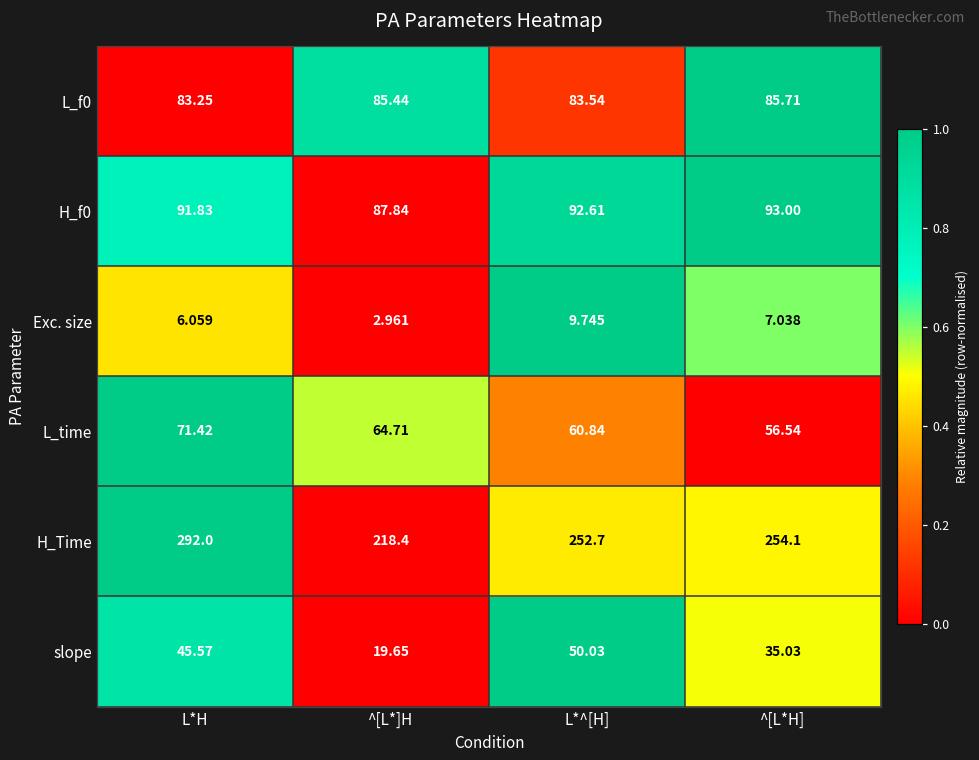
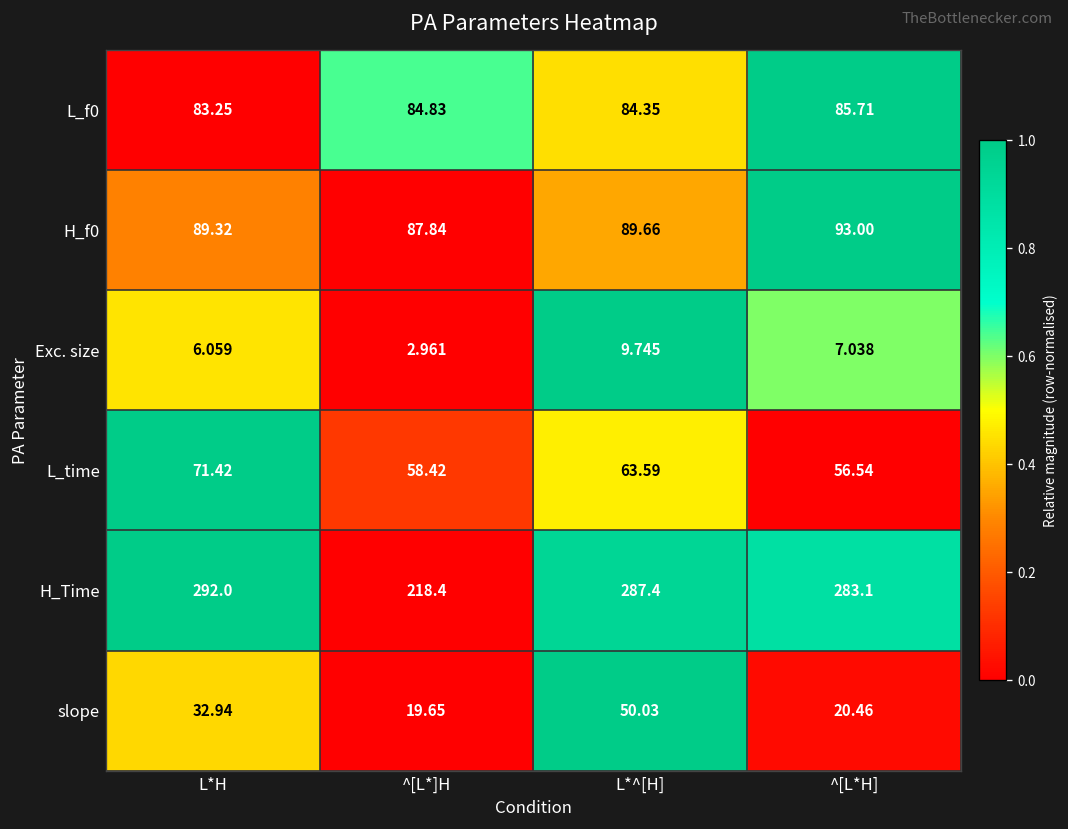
  {
    "L_f0": {
      "L*H": 83.25,
-     "^[L*]H": 85.44,
-     "L*^[H]": 83.54,
+     "^[L*]H": 84.83,
+     "L*^[H]": 84.35,
      "^[L*H]": 85.71
    },
    "H_f0": {
-     "L*H": 91.83,
+     "L*H": 89.32,
      "^[L*]H": 87.84,
-     "L*^[H]": 92.61,
+     "L*^[H]": 89.66,
      "^[L*H]": 93.00
    },
    "Exc. size": {
      "L*H": 6.059,
      "^[L*]H": 2.961,
      "L*^[H]": 9.745,
      "^[L*H]": 7.038
    },
    "L_time": {
      "L*H": 71.42,
-     "^[L*]H": 64.71,
-     "L*^[H]": 60.84,
+     "^[L*]H": 58.42,
+     "L*^[H]": 63.59,
      "^[L*H]": 56.54
    },
    "H_Time": {
      "L*H": 292.0,
      "^[L*]H": 218.4,
-     "L*^[H]": 252.7,
-     "^[L*H]": 254.1
+     "L*^[H]": 287.4,
+     "^[L*H]": 283.1
    },
    "slope": {
-     "L*H": 45.57,
+     "L*H": 32.94,
      "^[L*]H": 19.65,
      "L*^[H]": 50.03,
-     "^[L*H]": 35.03
+     "^[L*H]": 20.46
    }
  }
